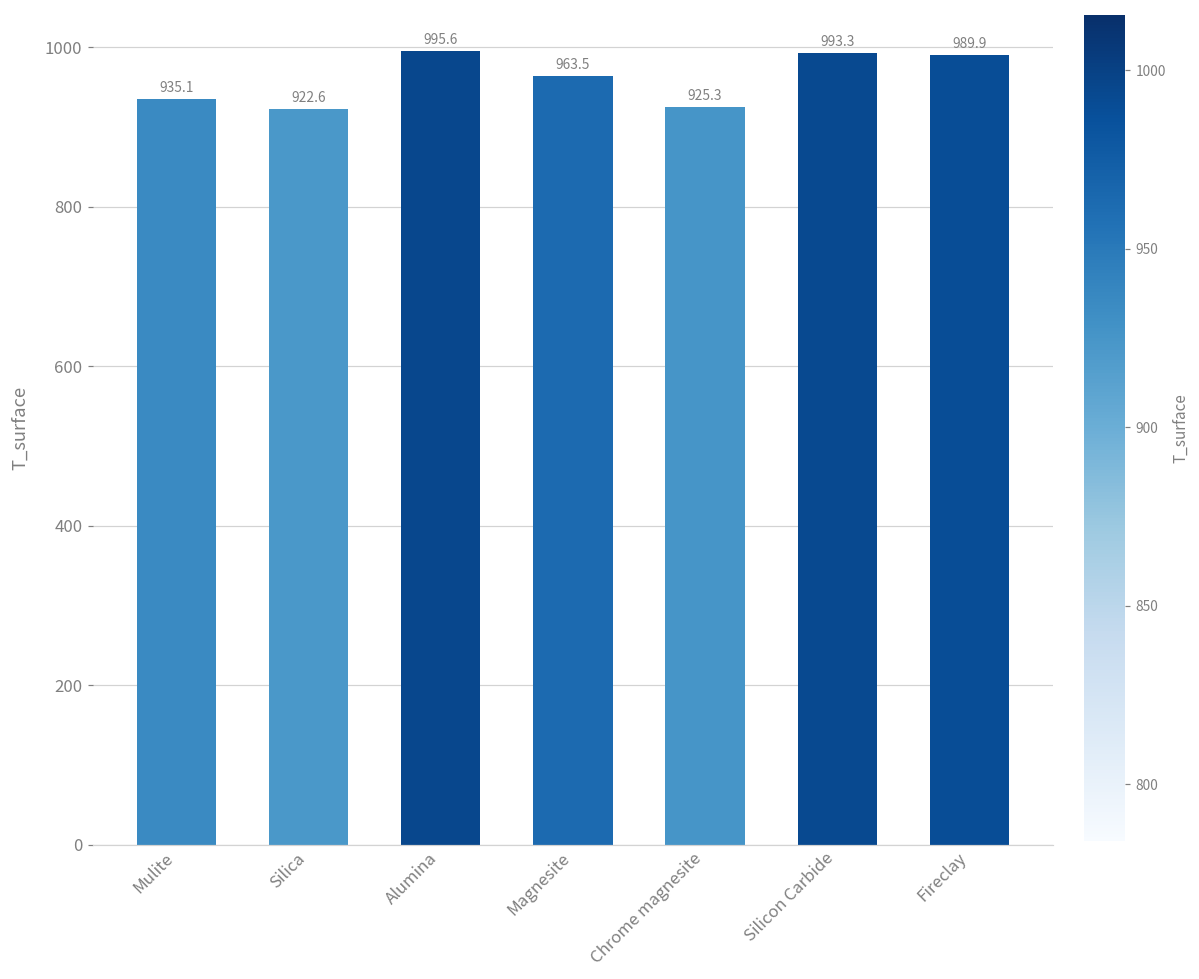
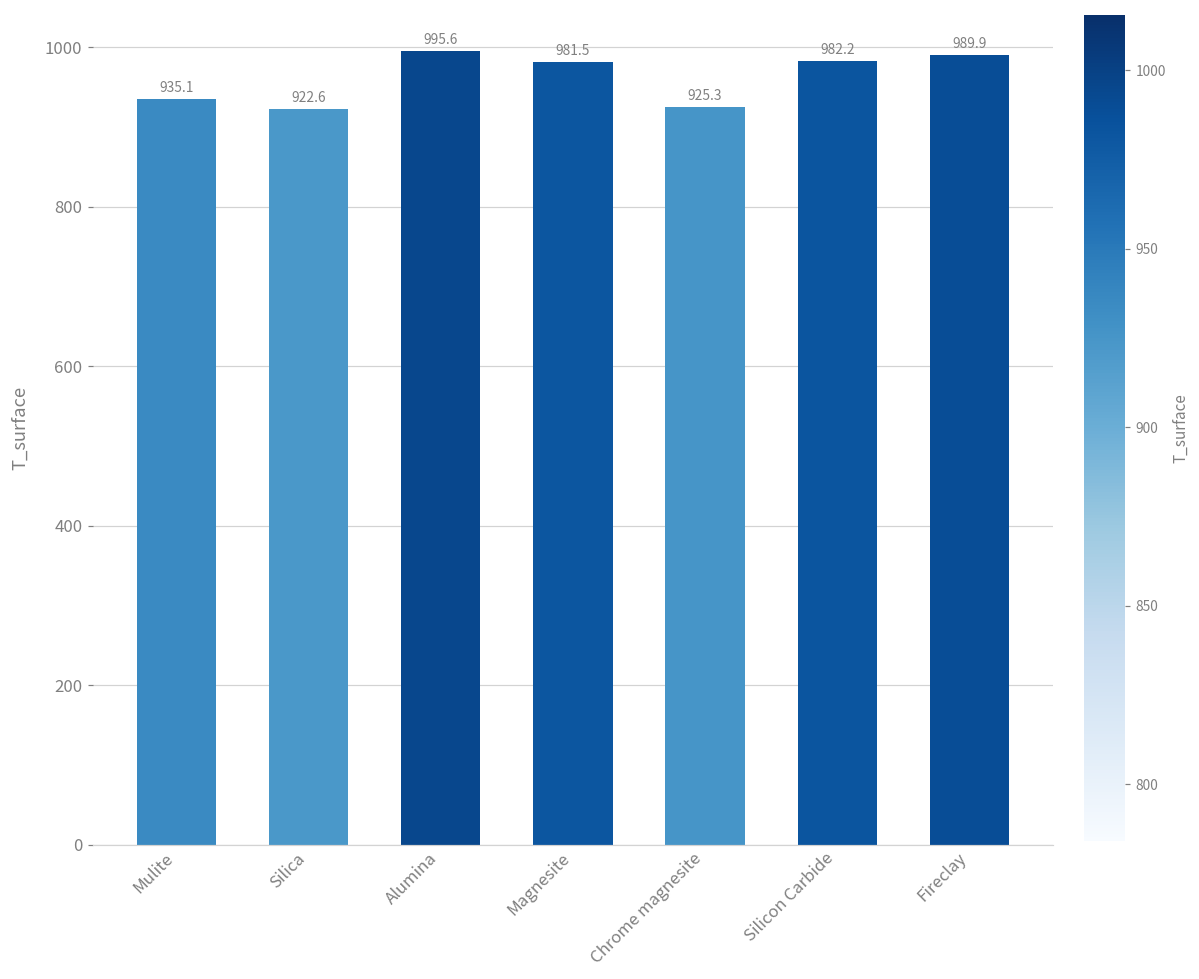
  {
    "Mulite": 935.1,
    "Silica": 922.6,
    "Alumina": 995.6,
-   "Magnesite": 963.5,
+   "Magnesite": 981.5,
    "Chrome magnesite": 925.3,
-   "Silicon Carbide": 993.3,
+   "Silicon Carbide": 982.2,
    "Fireclay": 989.9
  }
